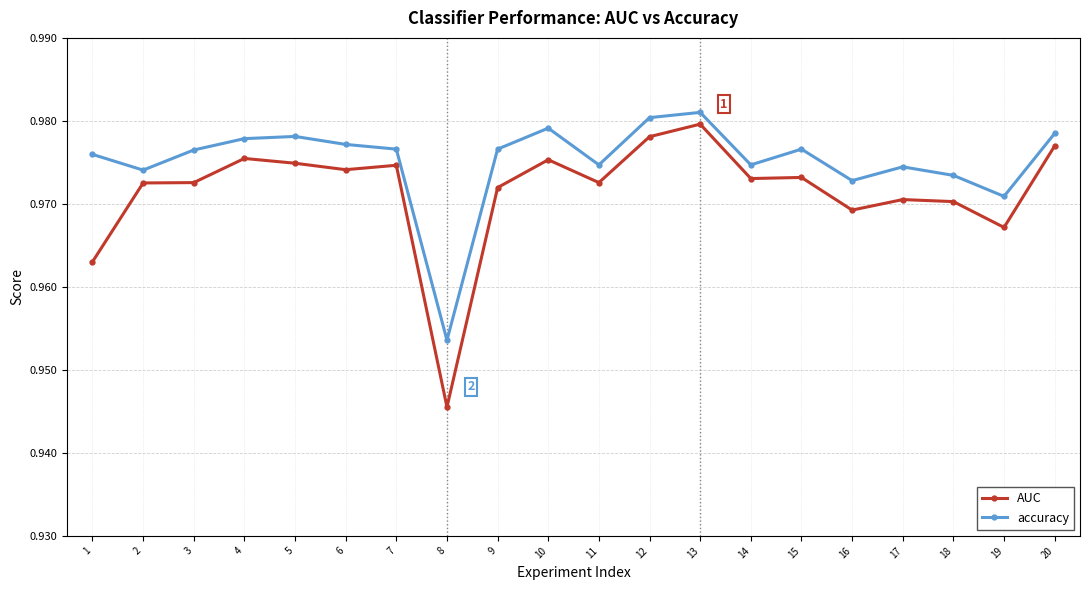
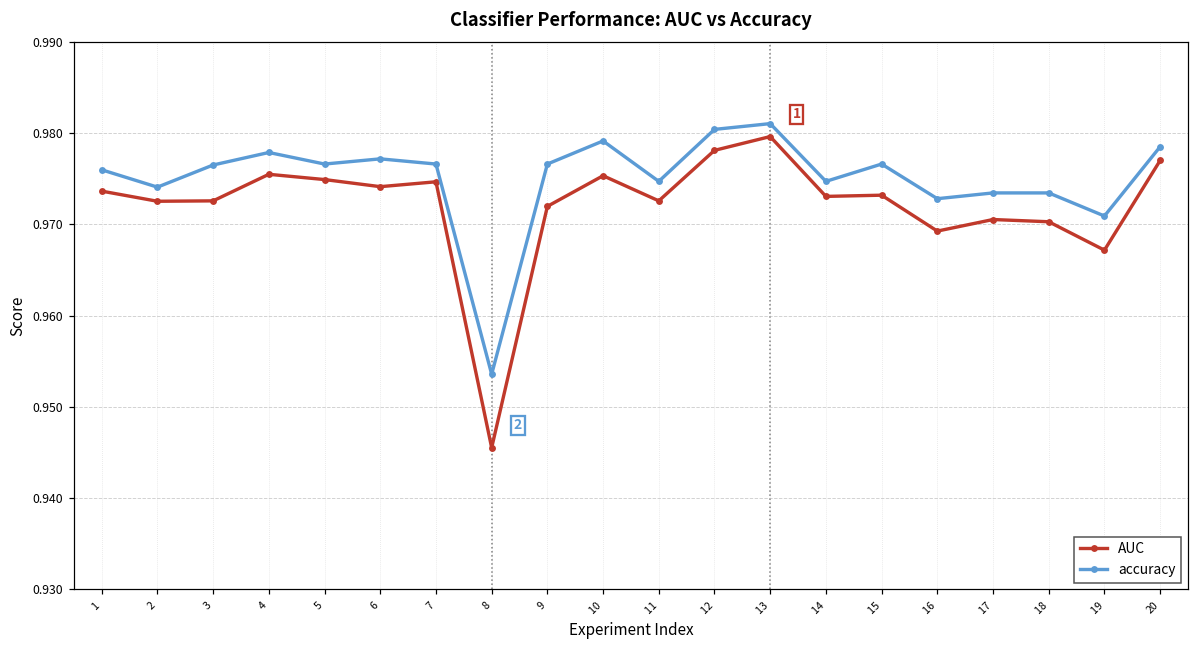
  {
    "AUC": {
-     "1": 0.963,
+     "1": 0.974,
      "2": 0.973,
      "3": 0.973,
      "4": 0.975,
      "5": 0.975,
      "6": 0.974,
      "7": 0.975,
      "9": 0.972,
      "10": 0.975,
      "11": 0.973,
      "12": 0.978,
      "14": 0.973,
      "15": 0.973,
      "16": 0.969,
      "17": 0.971,
      "18": 0.970,
      "19": 0.967,
      "20": 0.977
    },
    "accuracy": {
      "1": 0.976,
      "2": 0.974,
      "3": 0.976,
      "4": 0.978,
-     "5": 0.978,
+     "5": 0.977,
      "6": 0.977,
      "7": 0.977,
      "8": 0.954,
      "9": 0.977,
      "10": 0.979,
      "11": 0.975,
      "12": 0.980,
      "14": 0.975,
      "15": 0.977,
      "16": 0.973,
-     "17": 0.974,
+     "17": 0.973,
      "18": 0.973,
      "19": 0.971,
      "20": 0.978
    }
  }
